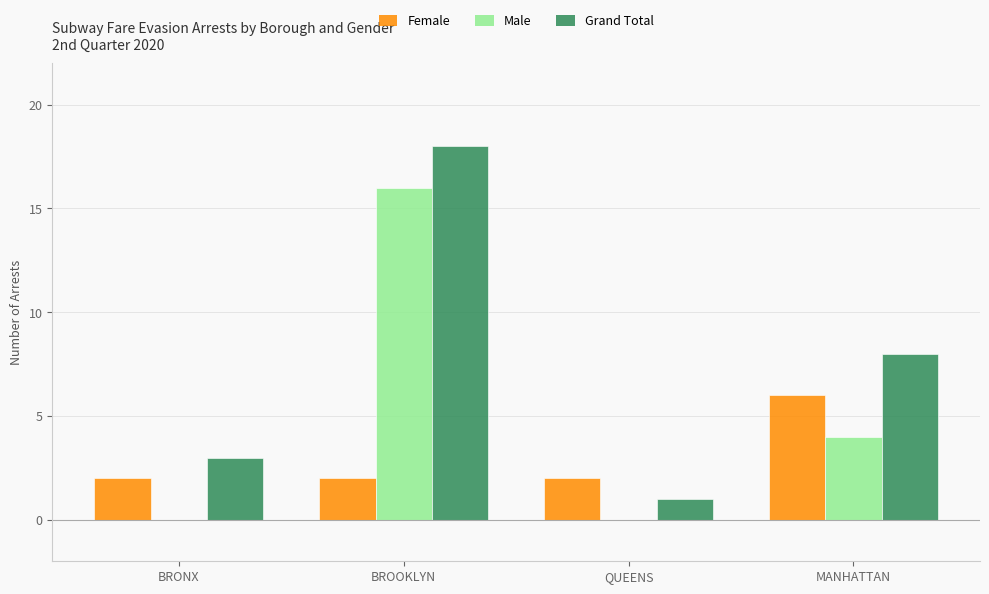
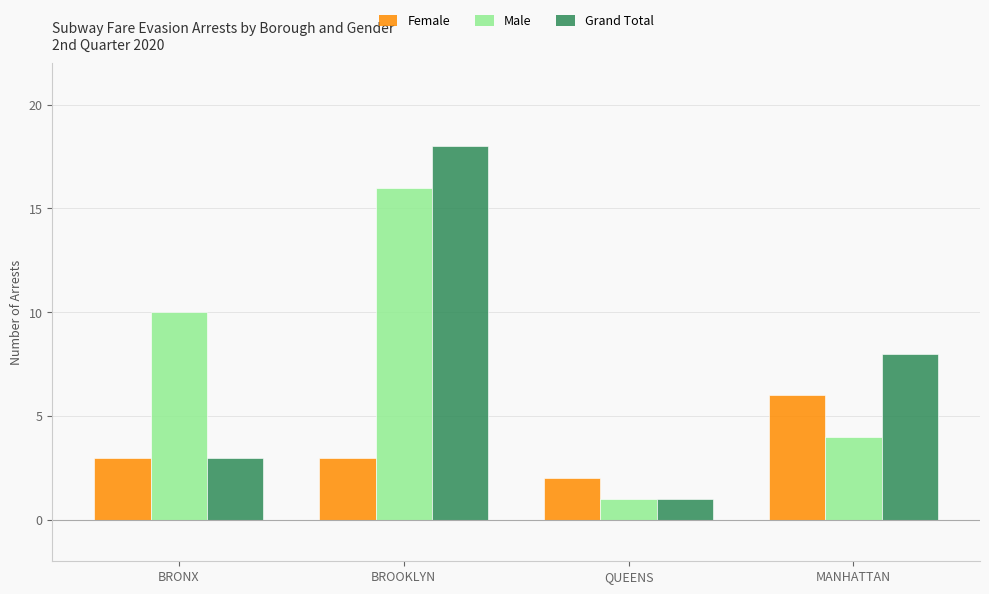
  {
    "Female": {
-     "BRONX": 2,
-     "BROOKLYN": 2,
+     "BRONX": 3,
+     "BROOKLYN": 3,
      "QUEENS": 2,
      "MANHATTAN": 6
    },
    "Male": {
-     "BRONX": 0,
+     "BRONX": 10,
      "BROOKLYN": 16,
-     "QUEENS": 0,
+     "QUEENS": 1,
      "MANHATTAN": 4
    },
    "Grand Total": {
      "BRONX": 3,
      "BROOKLYN": 18,
      "QUEENS": 1,
      "MANHATTAN": 8
    }
  }
